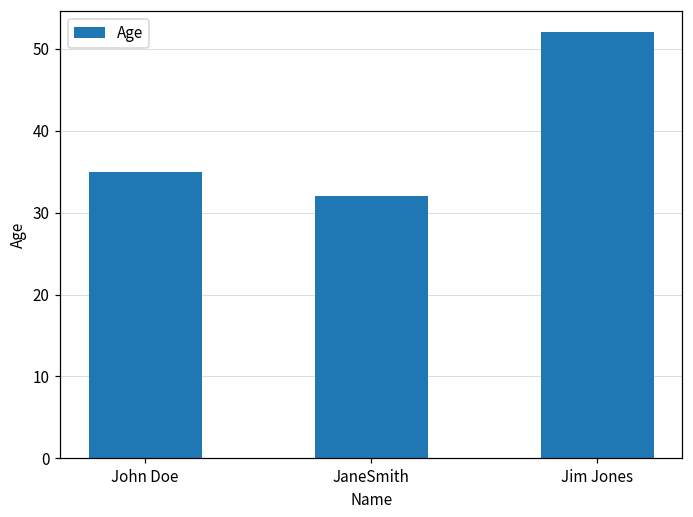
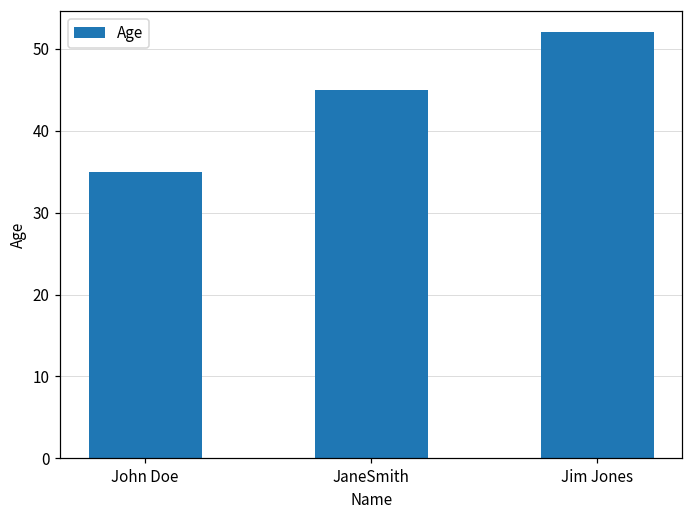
  {
    "John Doe": 35,
-   "JaneSmith": 32,
+   "JaneSmith": 45,
    "Jim Jones": 52
  }
